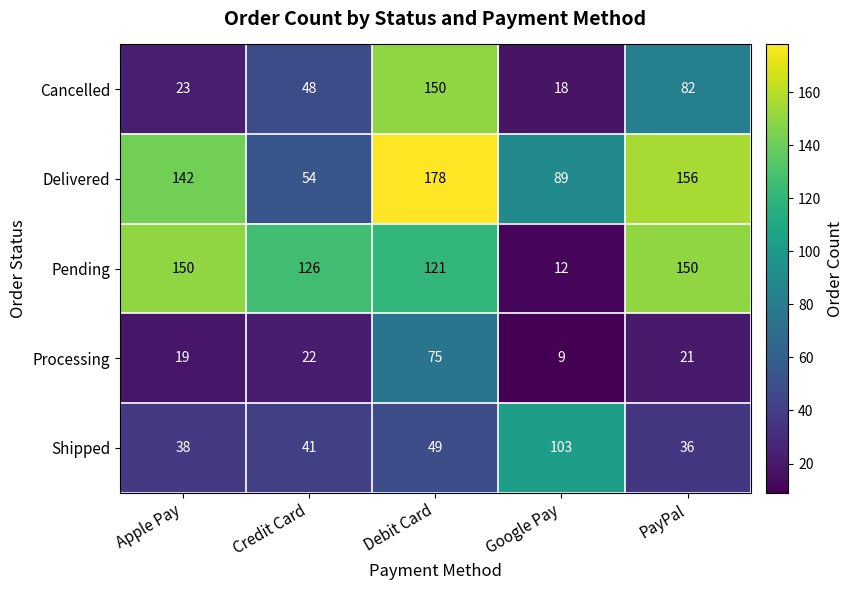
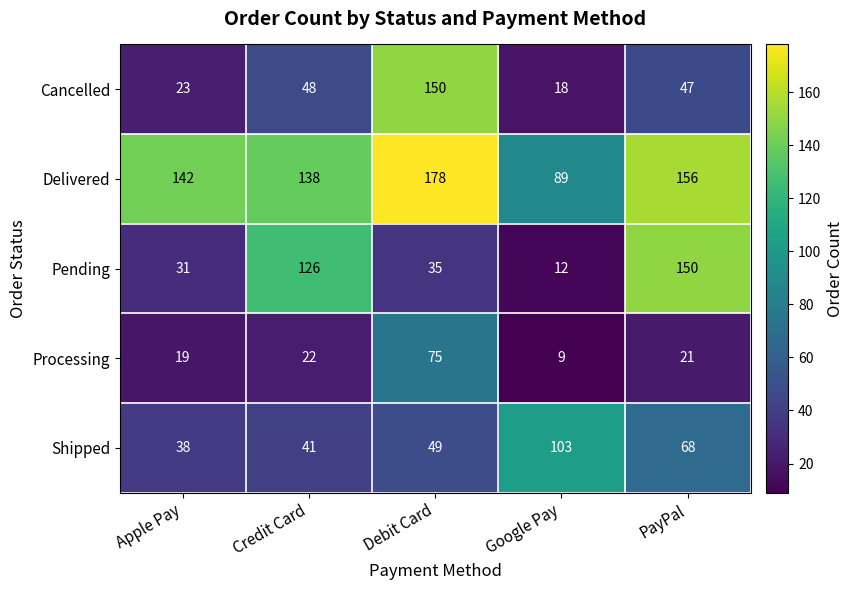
  {
    "Cancelled": {
      "Apple Pay": 23,
      "Credit Card": 48,
      "Debit Card": 150,
      "Google Pay": 18,
-     "PayPal": 82
+     "PayPal": 47
    },
    "Delivered": {
      "Apple Pay": 142,
-     "Credit Card": 54,
+     "Credit Card": 138,
      "Debit Card": 178,
      "Google Pay": 89,
      "PayPal": 156
    },
    "Pending": {
-     "Apple Pay": 150,
+     "Apple Pay": 31,
      "Credit Card": 126,
-     "Debit Card": 121,
+     "Debit Card": 35,
      "Google Pay": 12,
      "PayPal": 150
    },
    "Processing": {
      "Apple Pay": 19,
      "Credit Card": 22,
      "Debit Card": 75,
      "Google Pay": 9,
      "PayPal": 21
    },
    "Shipped": {
      "Apple Pay": 38,
      "Credit Card": 41,
      "Debit Card": 49,
      "Google Pay": 103,
-     "PayPal": 36
+     "PayPal": 68
    }
  }
